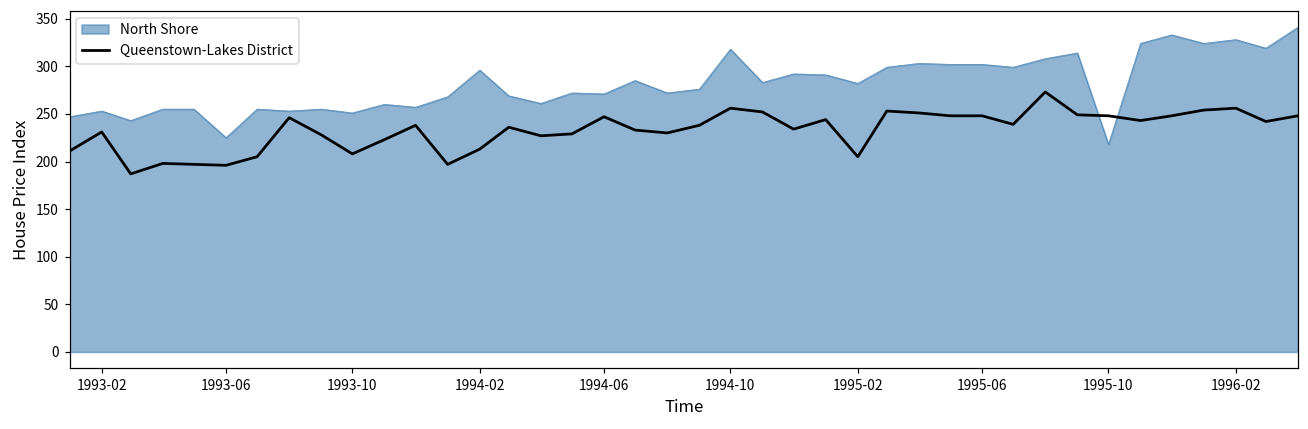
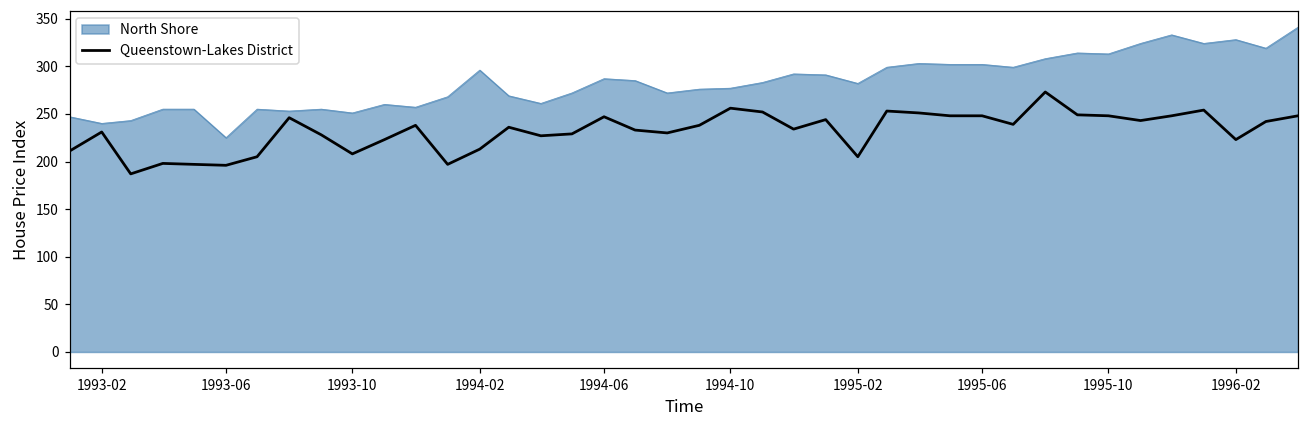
  {
    "North Shore": {
-     "1993-02": 250,
+     "1993-02": 240,
      "1993-06": 230,
      "1993-10": 250,
      "1994-02": 300,
-     "1994-06": 270,
-     "1994-10": 320,
+     "1994-06": 290,
+     "1994-10": 280,
      "1995-02": 280,
      "1995-06": 300,
-     "1995-10": 220,
+     "1995-10": 310,
      "1996-02": 330
    },
    "Queenstown-Lakes District": {
      "1993-02": 230,
      "1993-06": 200,
      "1993-10": 210,
      "1994-02": 210,
      "1994-06": 250,
      "1994-10": 260,
      "1995-02": 210,
      "1995-06": 250,
      "1995-10": 250,
-     "1996-02": 260
+     "1996-02": 220
    }
  }
